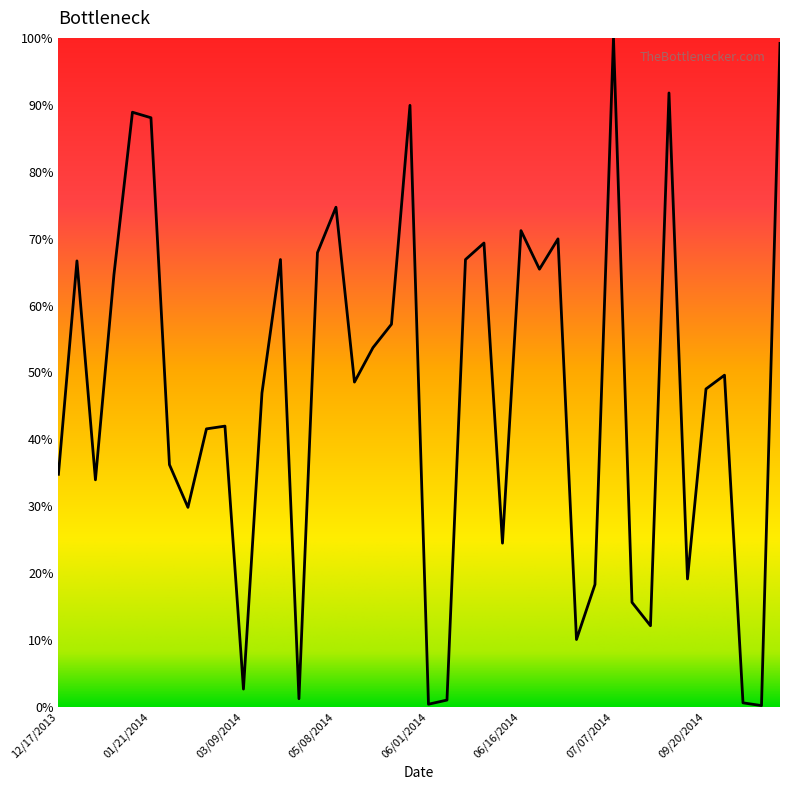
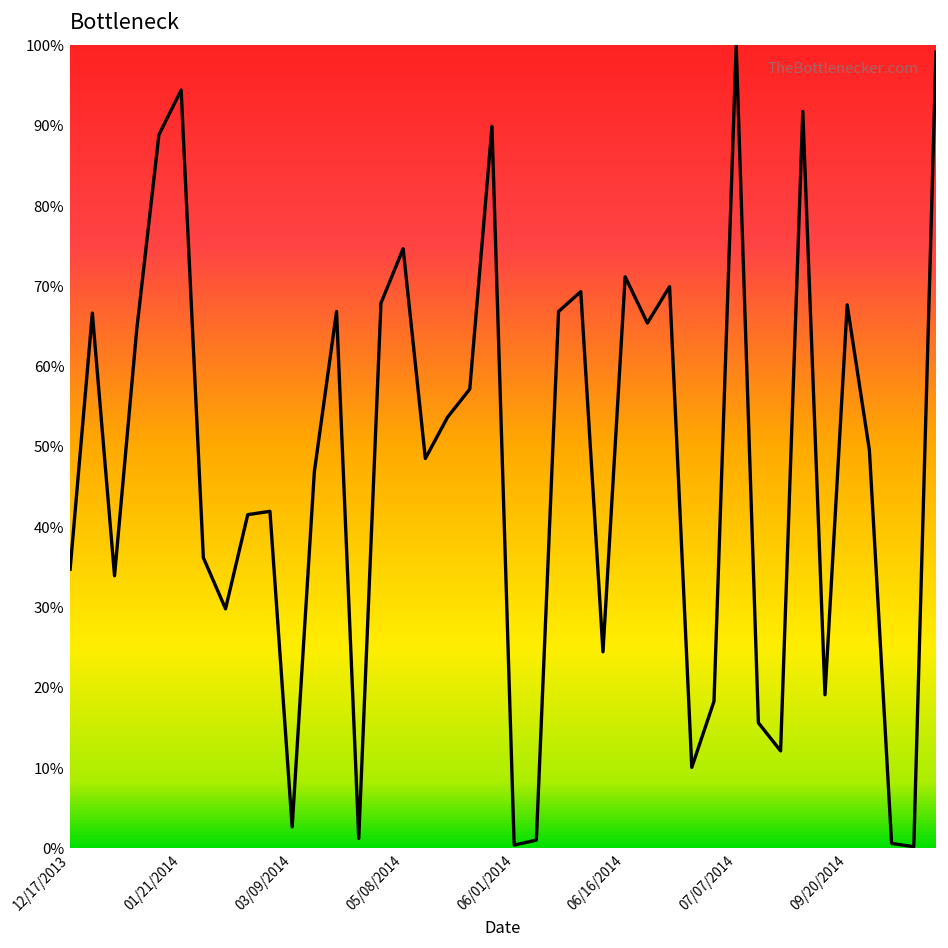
  {
    "12/17/2013": "35%",
-   "01/21/2014": "88%",
+   "01/21/2014": "94%",
    "03/09/2014": "3%",
    "05/08/2014": "75%",
    "06/01/2014": "0%",
    "06/16/2014": "71%",
    "07/07/2014": "100%",
-   "09/20/2014": "48%"
+   "09/20/2014": "68%"
  }
